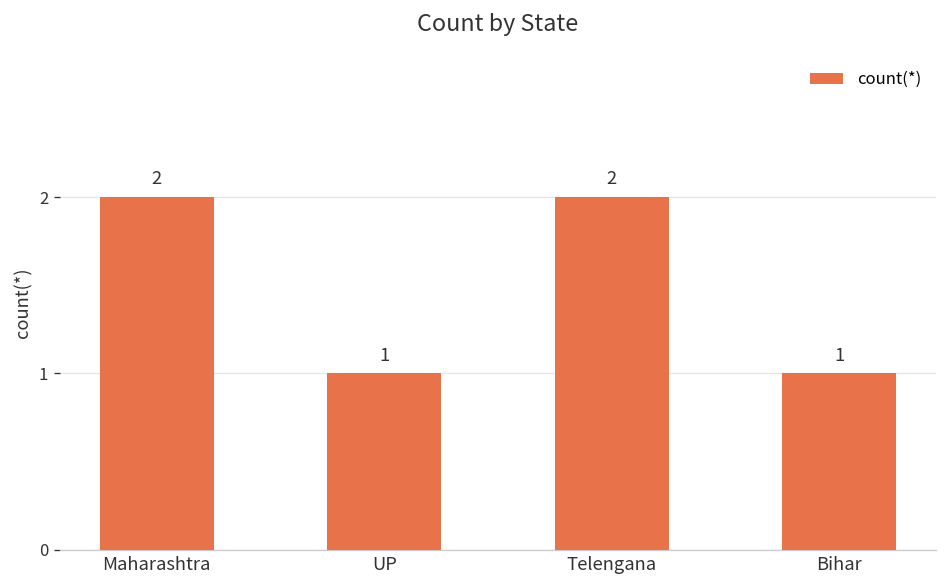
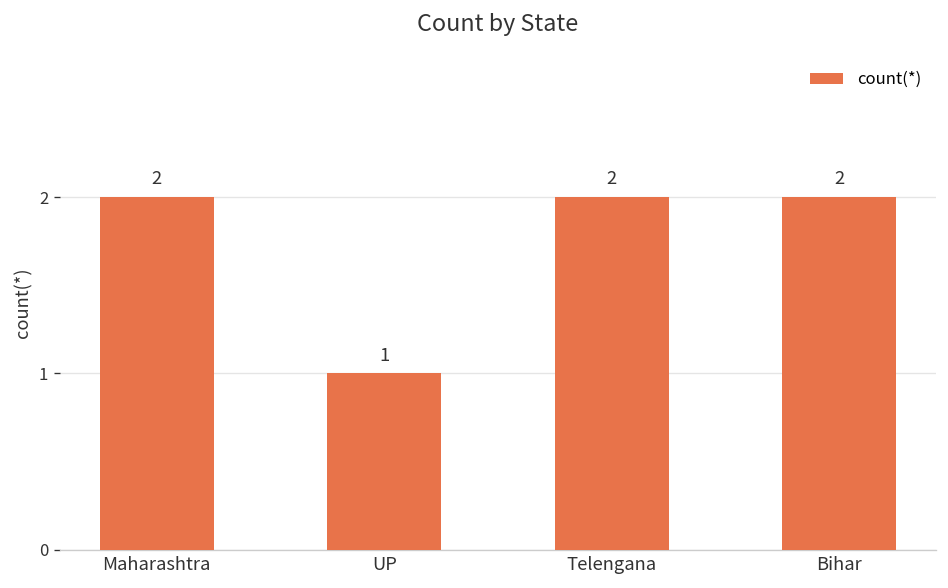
  {
    "Maharashtra": 2,
    "UP": 1,
    "Telengana": 2,
-   "Bihar": 1
+   "Bihar": 2
  }
